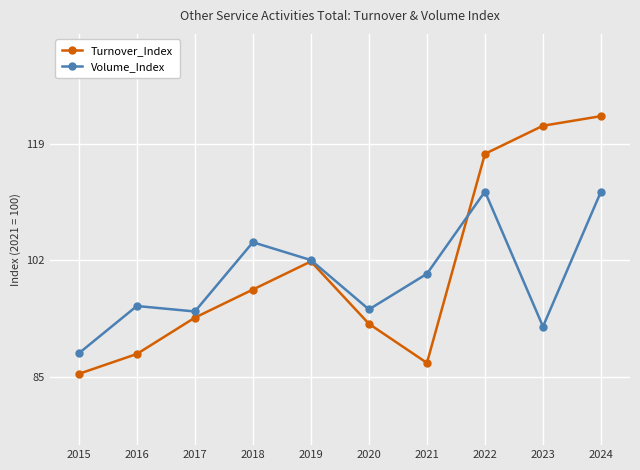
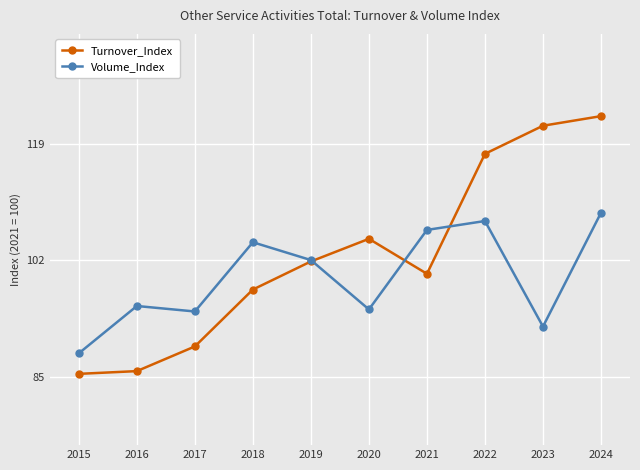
  {
    "Turnover_Index": {
      "2015": 85,
-     "2016": 88,
-     "2017": 94,
+     "2016": 86,
+     "2017": 89,
      "2018": 98,
-     "2020": 93,
-     "2021": 87,
+     "2020": 105,
+     "2021": 100,
      "2022": 118,
      "2023": 122,
      "2024": 123
    },
    "Volume_Index": {
      "2015": 88,
      "2016": 95,
      "2017": 95,
      "2018": 105,
      "2020": 95,
-     "2021": 100,
-     "2022": 112,
+     "2021": 106,
+     "2022": 108,
      "2023": 92,
-     "2024": 112
+     "2024": 109
    }
  }
